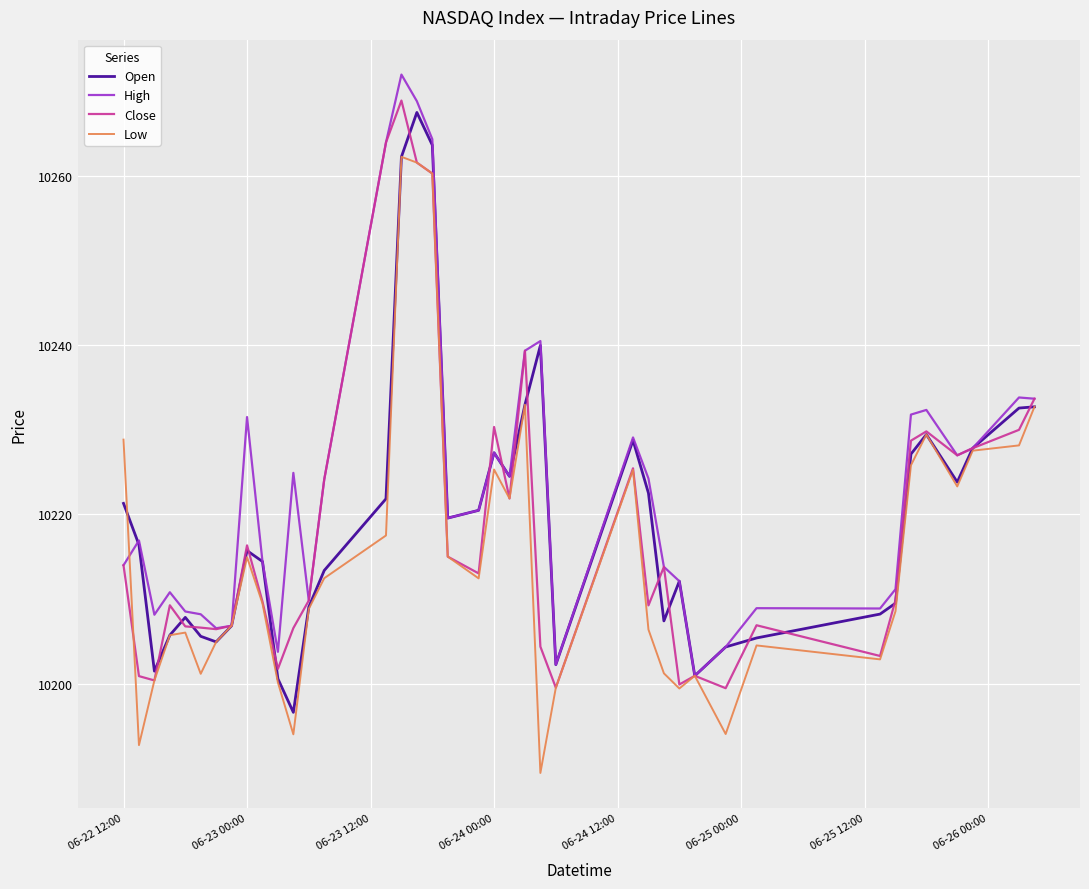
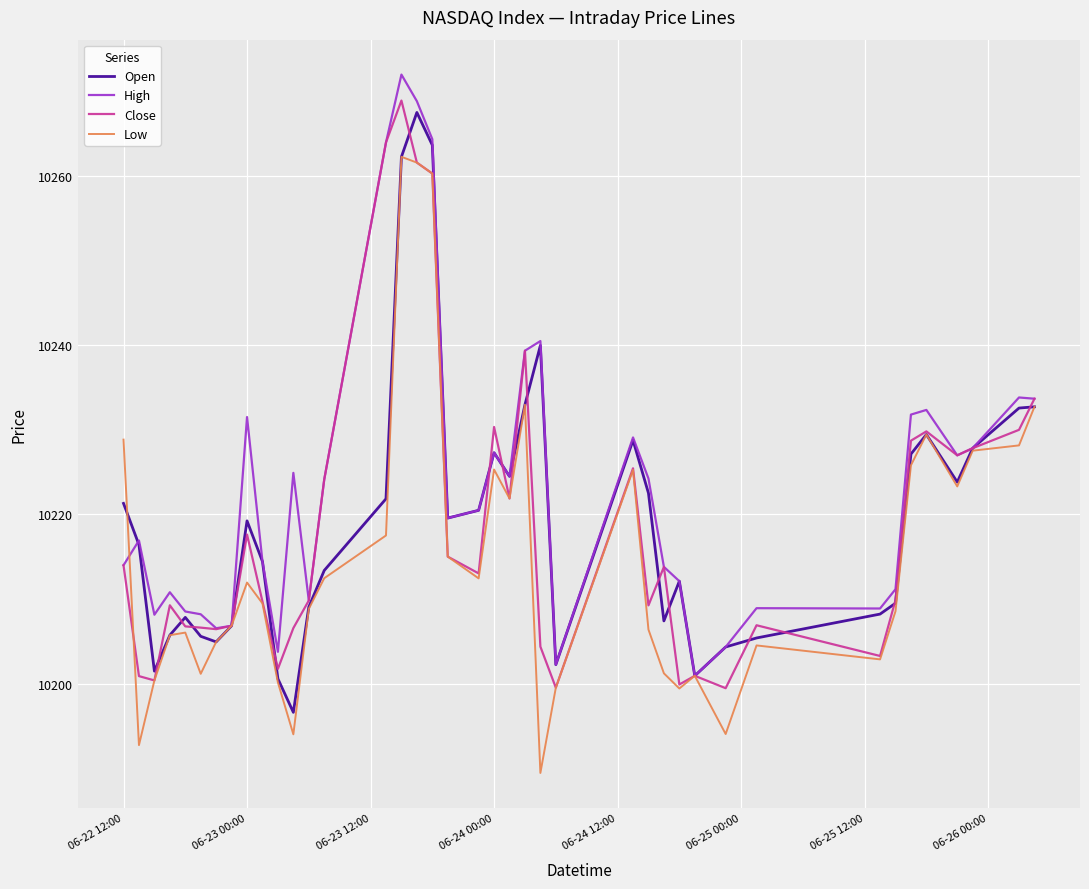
  {
    "Open": {
      "06-22 12:00": 10221,
-     "06-23 00:00": 10216
+     "06-23 00:00": 10219
    },
    "High": {
      "06-23 00:00": 10231
    },
    "Close": {
-     "06-23 00:00": 10216,
+     "06-23 00:00": 10218,
      "06-24 00:00": 10230
    },
    "Low": {
      "06-22 12:00": 10229,
-     "06-23 00:00": 10215,
+     "06-23 00:00": 10212,
      "06-24 00:00": 10225
    }
  }
